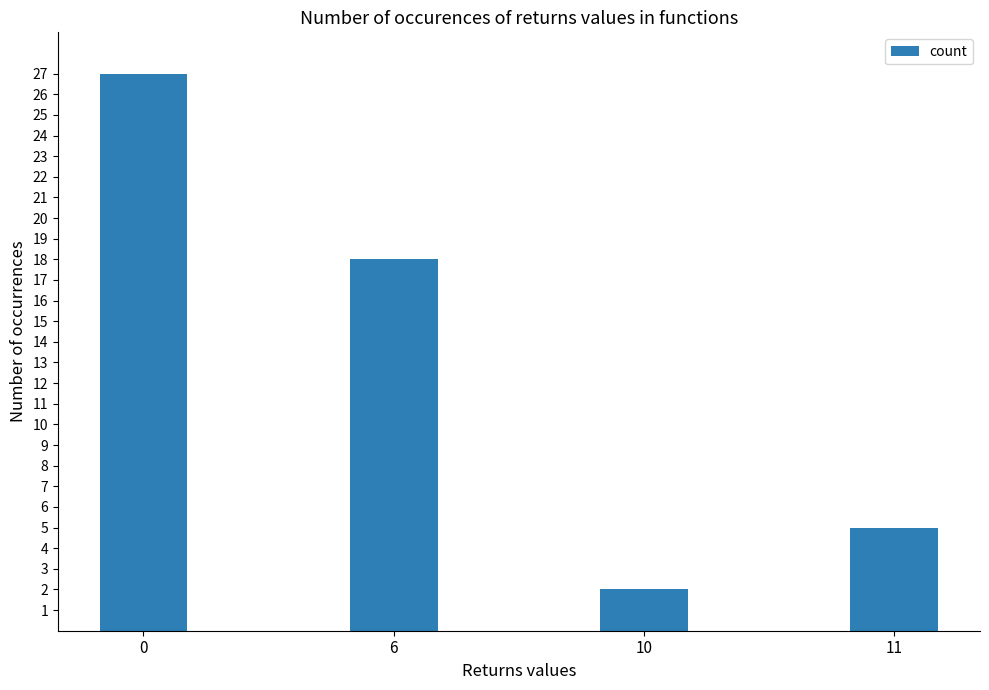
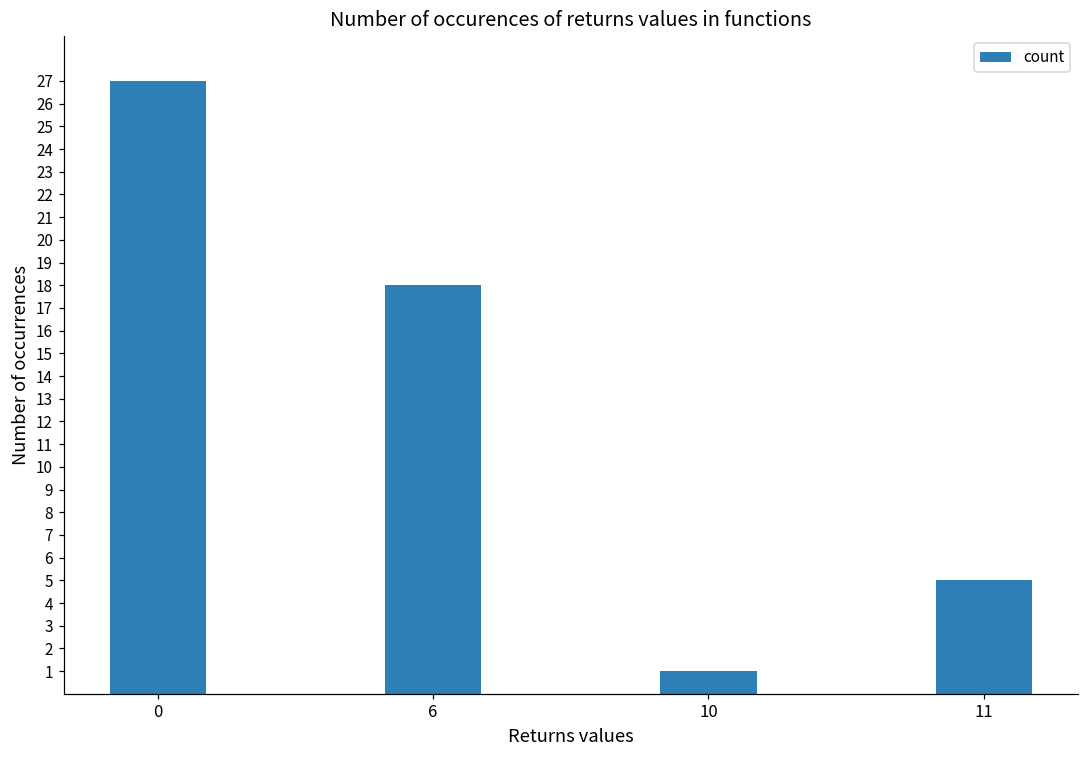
  {
    "0": 27,
    "6": 18,
-   "10": 2,
+   "10": 1,
    "11": 5
  }
